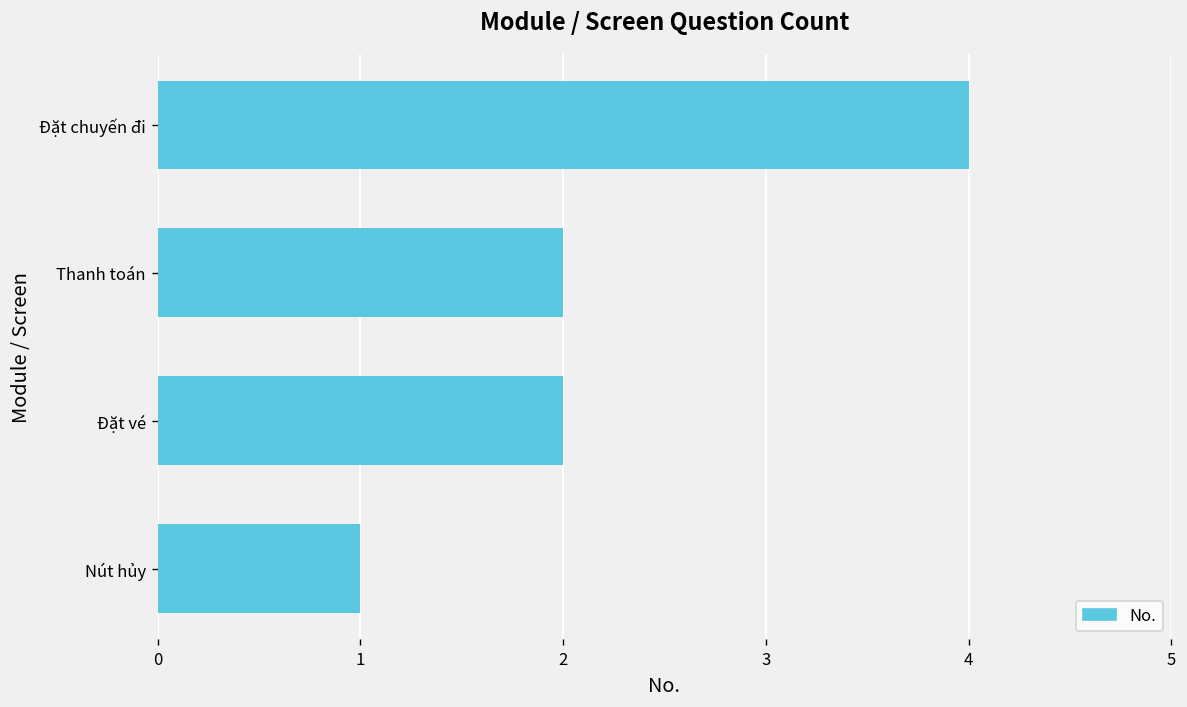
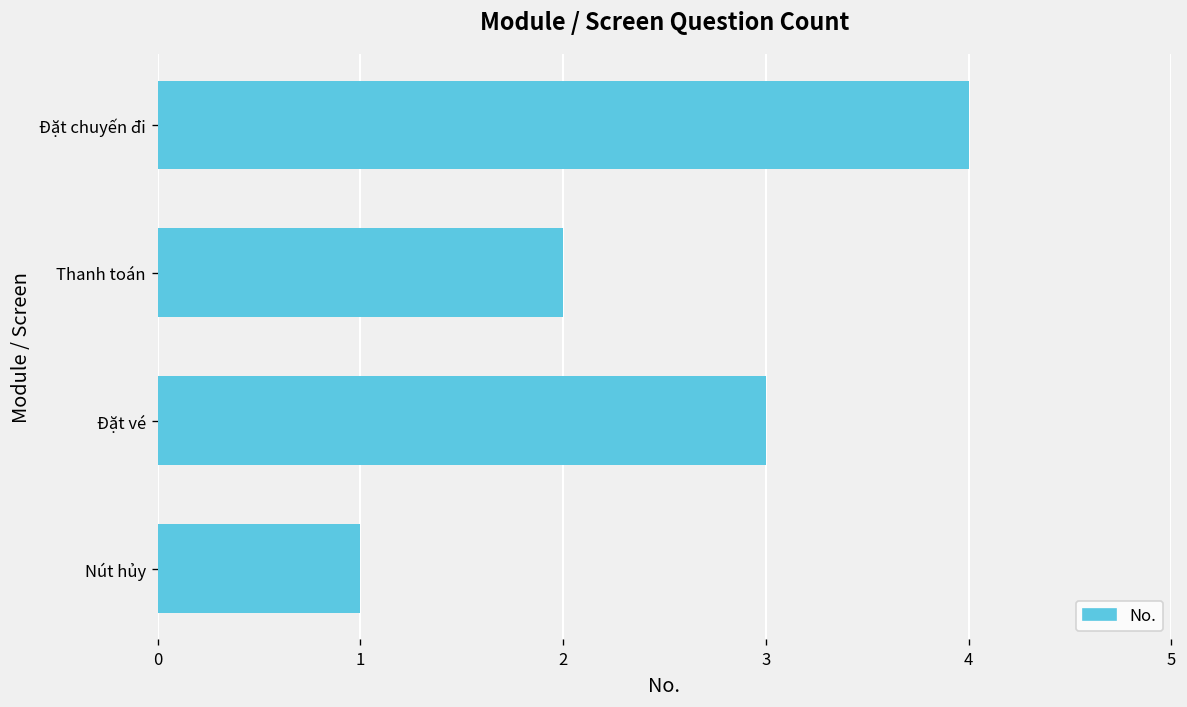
  {
    "Đặt chuyến đi": 4,
    "Thanh toán": 2,
-   "Đặt vé": 2,
+   "Đặt vé": 3,
    "Nút hủy": 1
  }
